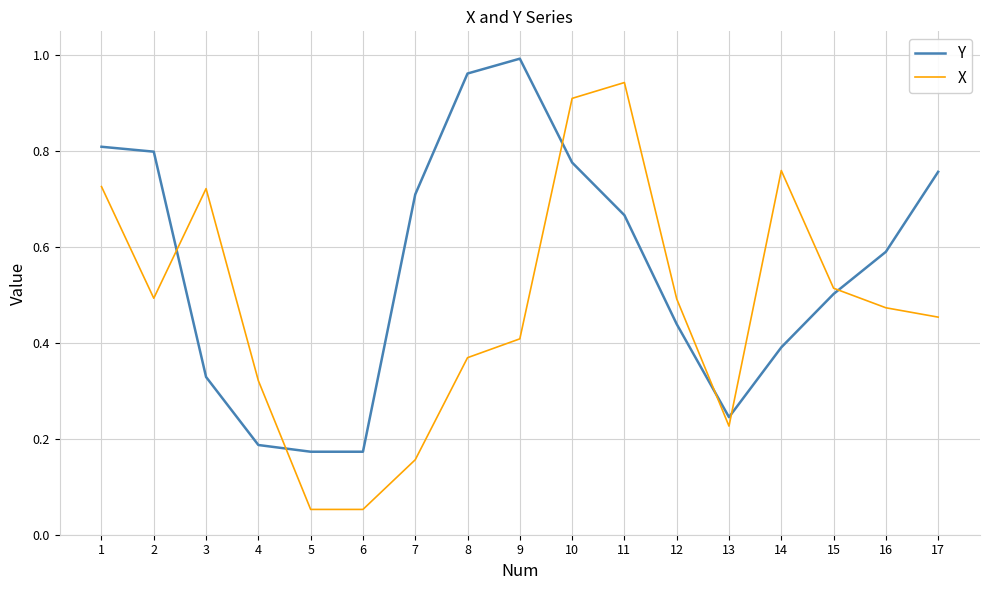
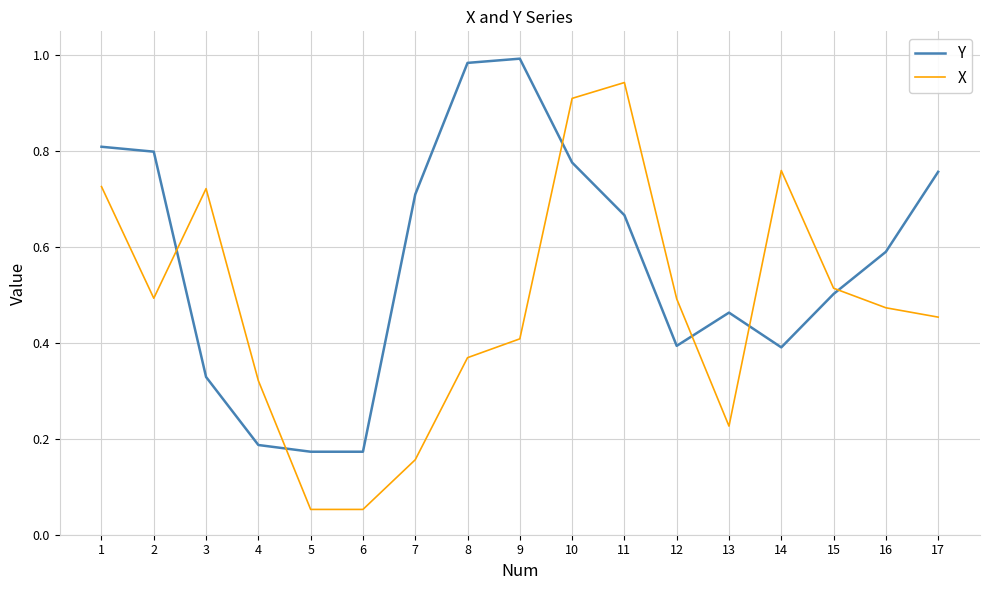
  {
    "Y": {
      "1": 0.81,
      "2": 0.80,
      "3": 0.33,
      "4": 0.19,
      "5": 0.17,
      "6": 0.17,
      "7": 0.71,
-     "8": 0.96,
+     "8": 0.98,
      "9": 0.99,
      "10": 0.78,
      "11": 0.67,
-     "12": 0.44,
-     "13": 0.25,
+     "12": 0.39,
+     "13": 0.46,
      "14": 0.39,
      "15": 0.50,
      "16": 0.59,
      "17": 0.76
    },
    "X": {
      "1": 0.73,
      "2": 0.49,
      "3": 0.72,
      "4": 0.32,
      "5": 0.05,
      "6": 0.05,
      "7": 0.16,
      "8": 0.37,
      "9": 0.41,
      "10": 0.91,
      "11": 0.94,
      "12": 0.49,
      "13": 0.23,
      "14": 0.76,
      "15": 0.51,
      "16": 0.47,
      "17": 0.45
    }
  }
